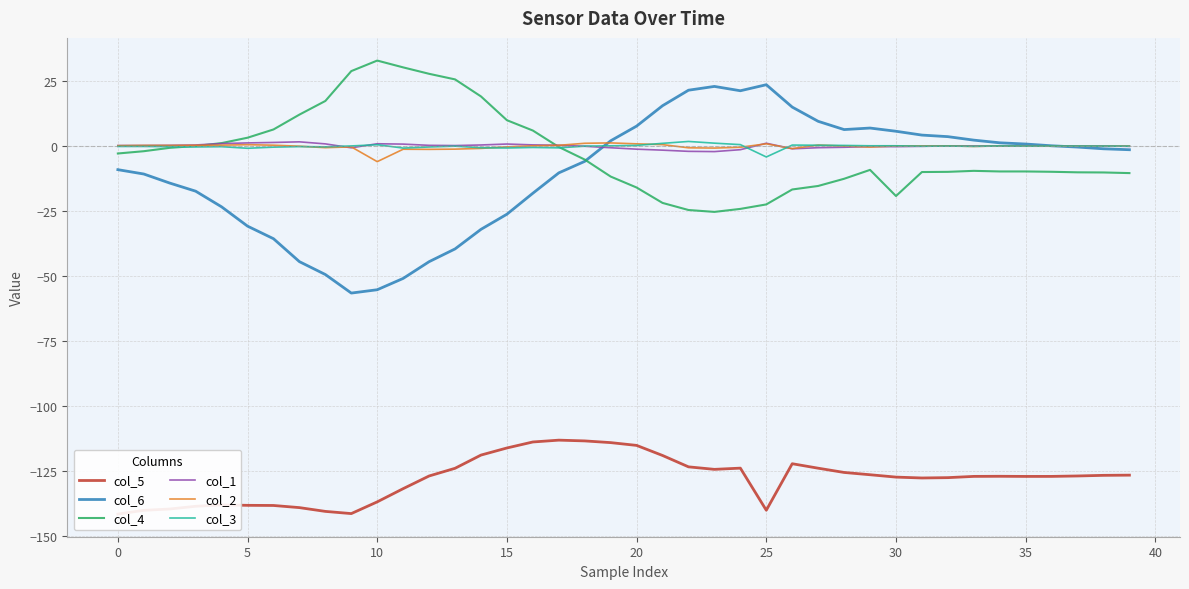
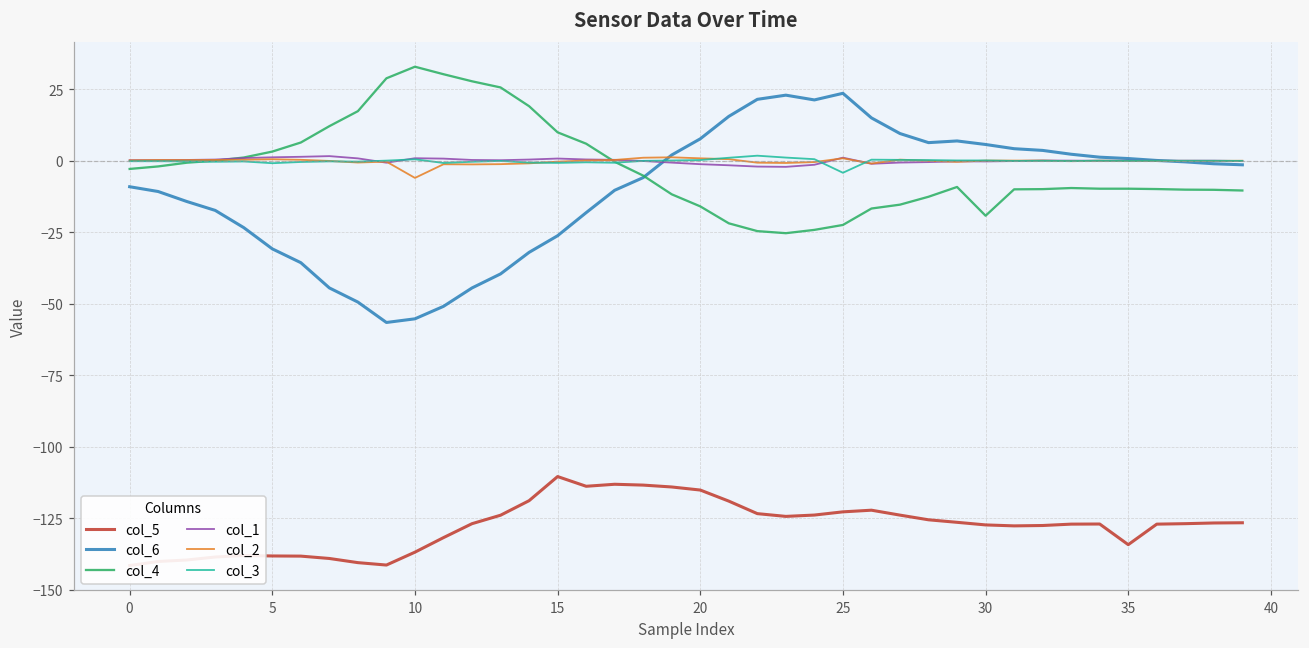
  {
    "col_5": {
      "5": -138,
      "10": -137,
-     "15": -116,
+     "15": -110,
      "20": -115,
-     "25": -140,
+     "25": -123,
      "30": -127,
-     "35": -127
+     "35": -134
    },
    "col_6": {
      "0": -9,
      "5": -31,
      "10": -55,
      "15": -26,
      "20": 8,
      "25": 24,
      "30": 6
    },
    "col_4": {
      "0": -3,
      "5": 3,
      "10": 33,
      "15": 10,
      "20": -16,
      "25": -22,
      "30": -19,
      "35": -10
    },
    "col_1": {
      "15": 1,
      "20": -1
    },
    "col_2": {
      "10": -6
    },
    "col_3": {
      "5": -1,
      "25": -4
    }
  }
